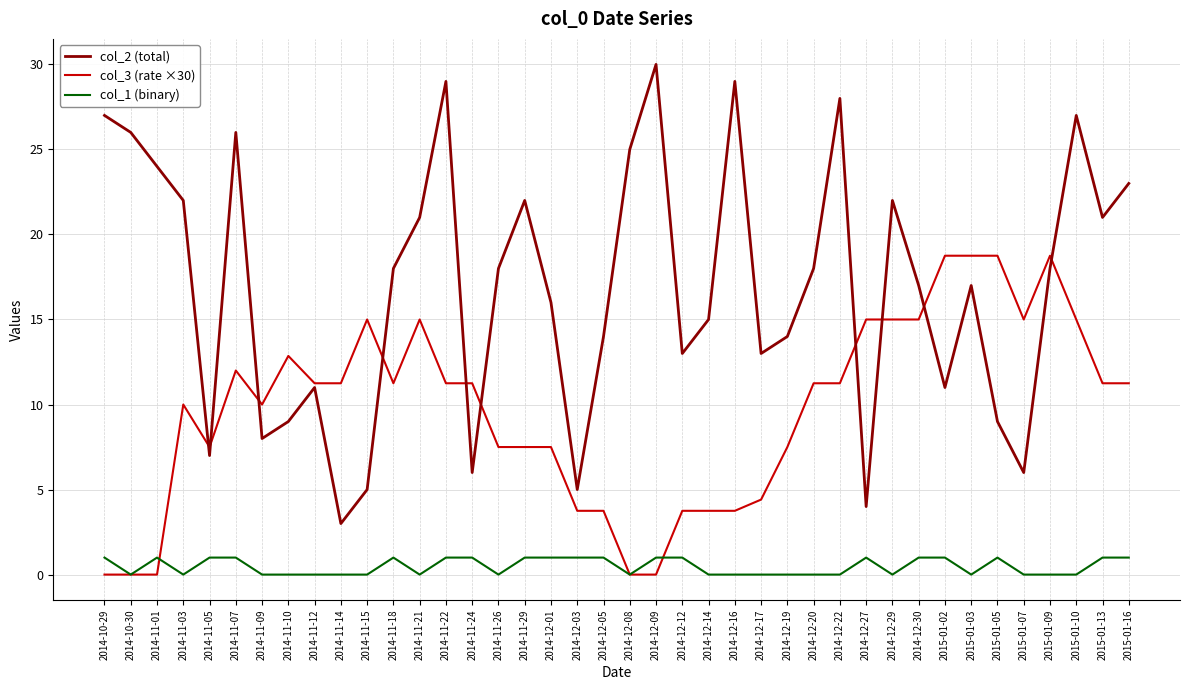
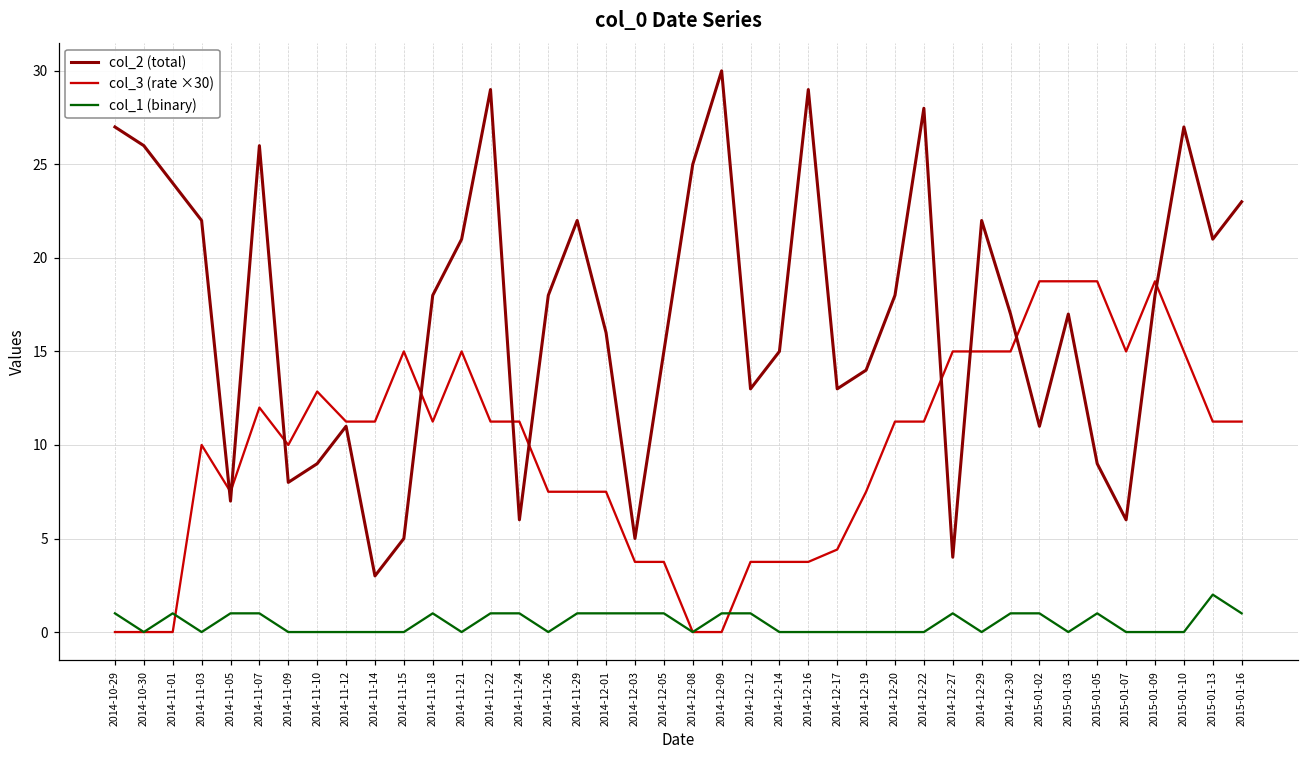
  {
    "col_2 (total)": {
      "2014-10-29": 27,
      "2014-10-30": 26,
      "2014-11-01": 24,
      "2014-11-03": 22,
      "2014-11-05": 7,
      "2014-11-07": 26,
      "2014-11-09": 8,
      "2014-11-10": 9,
      "2014-11-12": 11,
      "2014-11-14": 3,
      "2014-11-15": 5,
      "2014-11-18": 18,
      "2014-11-21": 21,
      "2014-11-22": 29,
      "2014-11-24": 6,
      "2014-11-26": 18,
      "2014-11-29": 22,
      "2014-12-01": 16,
      "2014-12-03": 5,
-     "2014-12-05": 14,
+     "2014-12-05": 15,
      "2014-12-08": 25,
      "2014-12-09": 30,
      "2014-12-12": 13,
      "2014-12-14": 15,
      "2014-12-16": 29,
      "2014-12-17": 13,
      "2014-12-19": 14,
      "2014-12-20": 18,
      "2014-12-22": 28,
      "2014-12-27": 4,
      "2014-12-29": 22,
      "2014-12-30": 17,
      "2015-01-02": 11,
      "2015-01-03": 17,
      "2015-01-05": 9,
      "2015-01-07": 6,
      "2015-01-09": 18,
      "2015-01-10": 27,
      "2015-01-13": 21,
      "2015-01-16": 23
    },
    "col_3 (rate ×30)": {
      "2014-10-29": 0,
      "2014-11-01": 0,
      "2014-11-03": 10,
      "2014-11-05": 7.5,
      "2014-11-07": 12,
      "2014-11-09": 10,
      "2014-11-10": 13,
      "2014-11-12": 11.3,
      "2014-11-14": 11.3,
      "2014-11-15": 15,
      "2014-11-18": 11.3,
      "2014-11-21": 15,
      "2014-11-22": 11.3,
      "2014-11-24": 11.3,
      "2014-11-26": 7.5,
      "2014-11-29": 7.5,
      "2014-12-01": 7.5,
      "2014-12-03": 3.8,
      "2014-12-05": 3.8,
      "2014-12-09": 0,
      "2014-12-12": 3.8,
      "2014-12-14": 3.8,
      "2014-12-16": 3.8,
      "2014-12-17": 4.4,
      "2014-12-19": 7.5,
      "2014-12-20": 11.3,
      "2014-12-22": 11.3,
      "2014-12-27": 15,
      "2014-12-29": 15,
      "2014-12-30": 15,
      "2015-01-02": 18.8,
      "2015-01-03": 18.8,
      "2015-01-05": 18.8,
      "2015-01-07": 15,
      "2015-01-09": 18.8,
      "2015-01-10": 15,
      "2015-01-13": 11.3,
      "2015-01-16": 11.3
    },
    "col_1 (binary)": {
      "2014-10-29": 1,
      "2014-11-01": 1,
      "2014-11-03": 0,
      "2014-11-05": 1,
      "2014-11-07": 1,
      "2014-11-09": 0,
      "2014-11-10": 0,
      "2014-11-12": 0,
      "2014-11-14": 0,
      "2014-11-15": 0,
      "2014-11-18": 1,
      "2014-11-21": 0,
      "2014-11-22": 1,
      "2014-11-24": 1,
      "2014-11-26": 0,
      "2014-11-29": 1,
      "2014-12-01": 1,
      "2014-12-03": 1,
      "2014-12-05": 1,
      "2014-12-09": 1,
      "2014-12-12": 1,
      "2014-12-14": 0,
      "2014-12-16": 0,
      "2014-12-17": 0,
      "2014-12-19": 0,
      "2014-12-20": 0,
      "2014-12-22": 0,
      "2014-12-27": 1,
      "2014-12-29": 0,
      "2014-12-30": 1,
      "2015-01-02": 1,
      "2015-01-03": 0,
      "2015-01-05": 1,
      "2015-01-07": 0,
      "2015-01-09": 0,
      "2015-01-10": 0,
-     "2015-01-13": 1,
+     "2015-01-13": 2,
      "2015-01-16": 1
    }
  }
